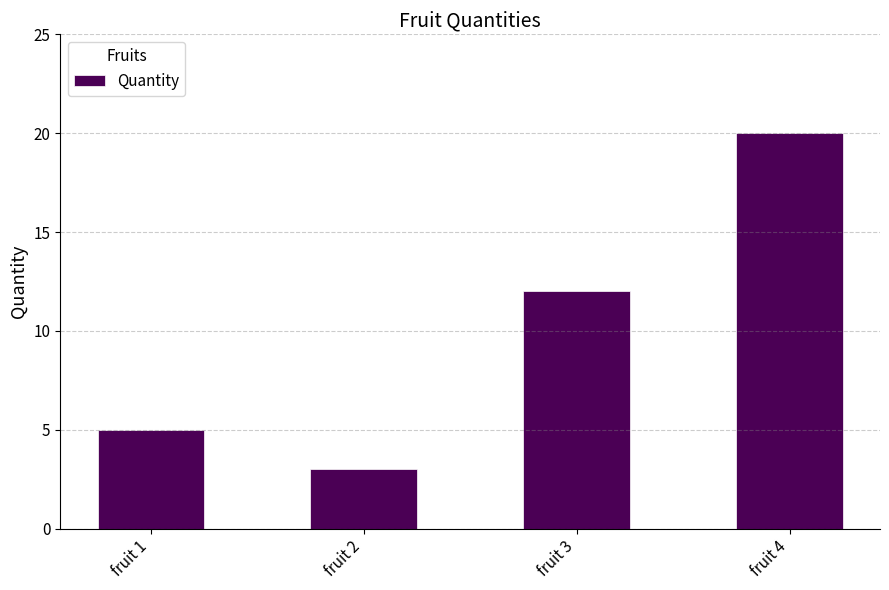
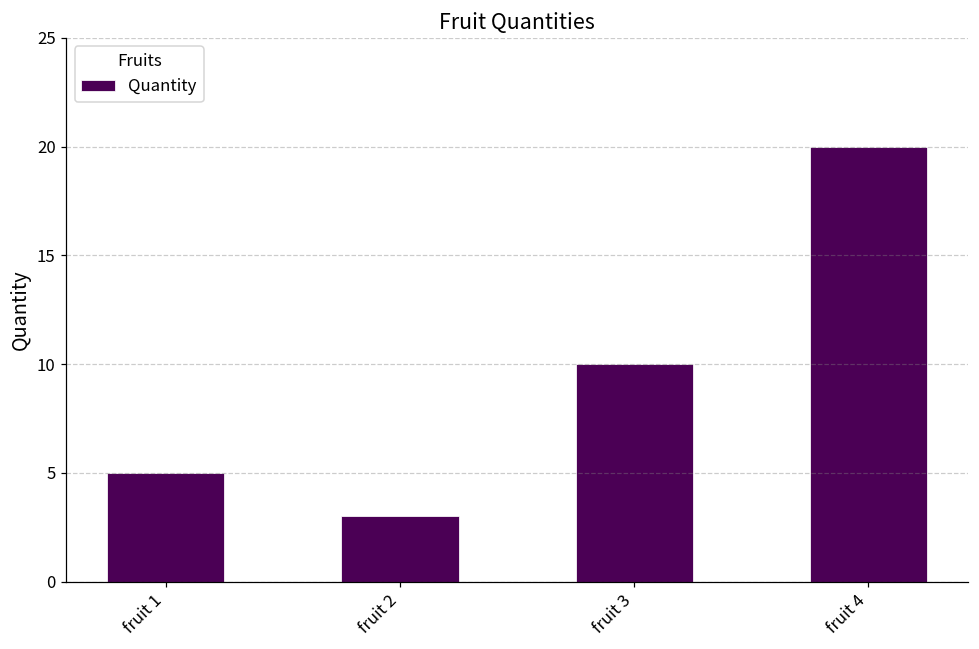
  {
    "fruit 1": 5,
    "fruit 2": 3,
-   "fruit 3": 12,
+   "fruit 3": 10,
    "fruit 4": 20
  }
